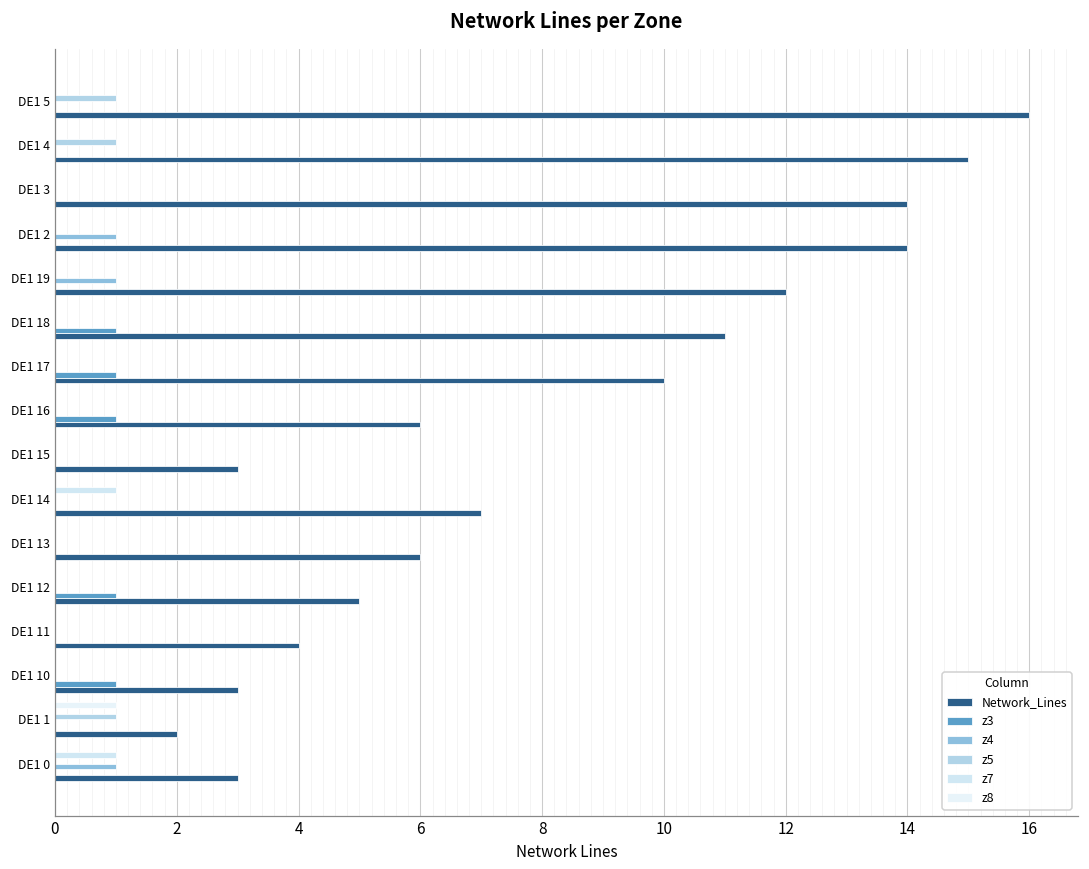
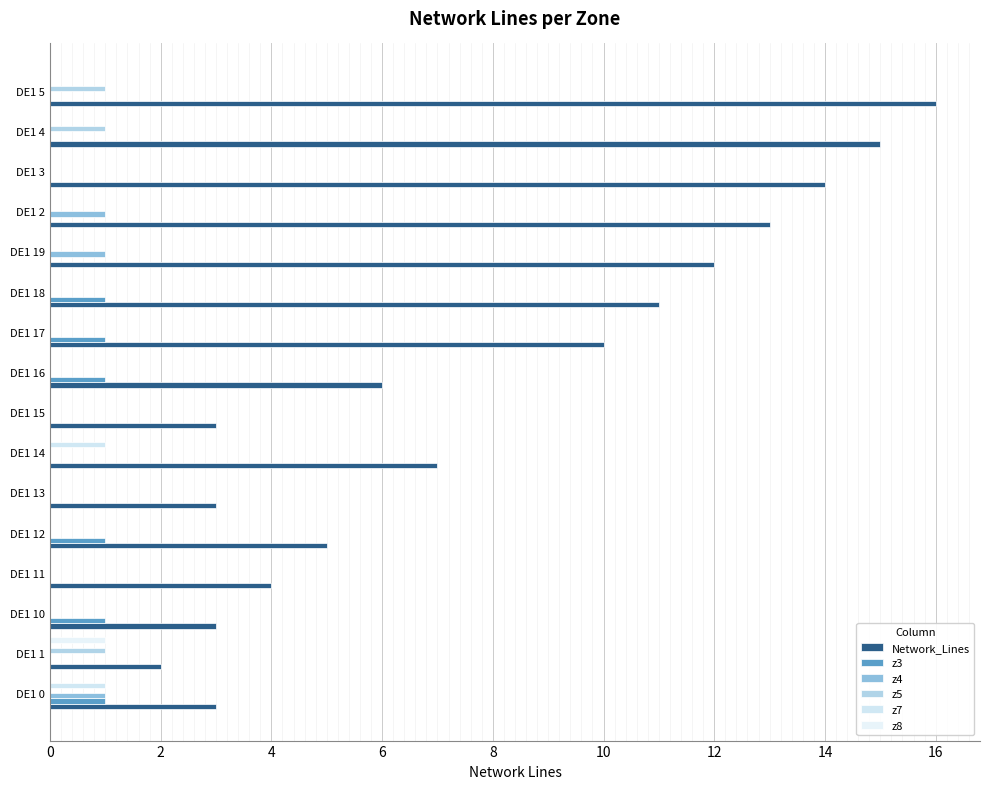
  {
    "Network_Lines": {
      "DE1 5": 16,
      "DE1 4": 15,
      "DE1 3": 14,
-     "DE1 2": 14,
+     "DE1 2": 13,
      "DE1 19": 12,
      "DE1 18": 11,
      "DE1 17": 10,
      "DE1 16": 6,
      "DE1 15": 3,
      "DE1 14": 7,
-     "DE1 13": 6,
+     "DE1 13": 3,
      "DE1 12": 5,
      "DE1 11": 4,
      "DE1 10": 3,
      "DE1 1": 2,
      "DE1 0": 3
    },
    "z3": {
      "DE1 5": 0,
      "DE1 4": 0,
      "DE1 3": 0,
      "DE1 2": 0,
      "DE1 19": 0,
      "DE1 18": 1,
      "DE1 17": 1,
      "DE1 16": 1,
      "DE1 15": 0,
      "DE1 14": 0,
      "DE1 13": 0,
      "DE1 12": 1,
      "DE1 11": 0,
      "DE1 10": 1,
      "DE1 1": 0,
-     "DE1 0": 0
+     "DE1 0": 1
    }
  }
